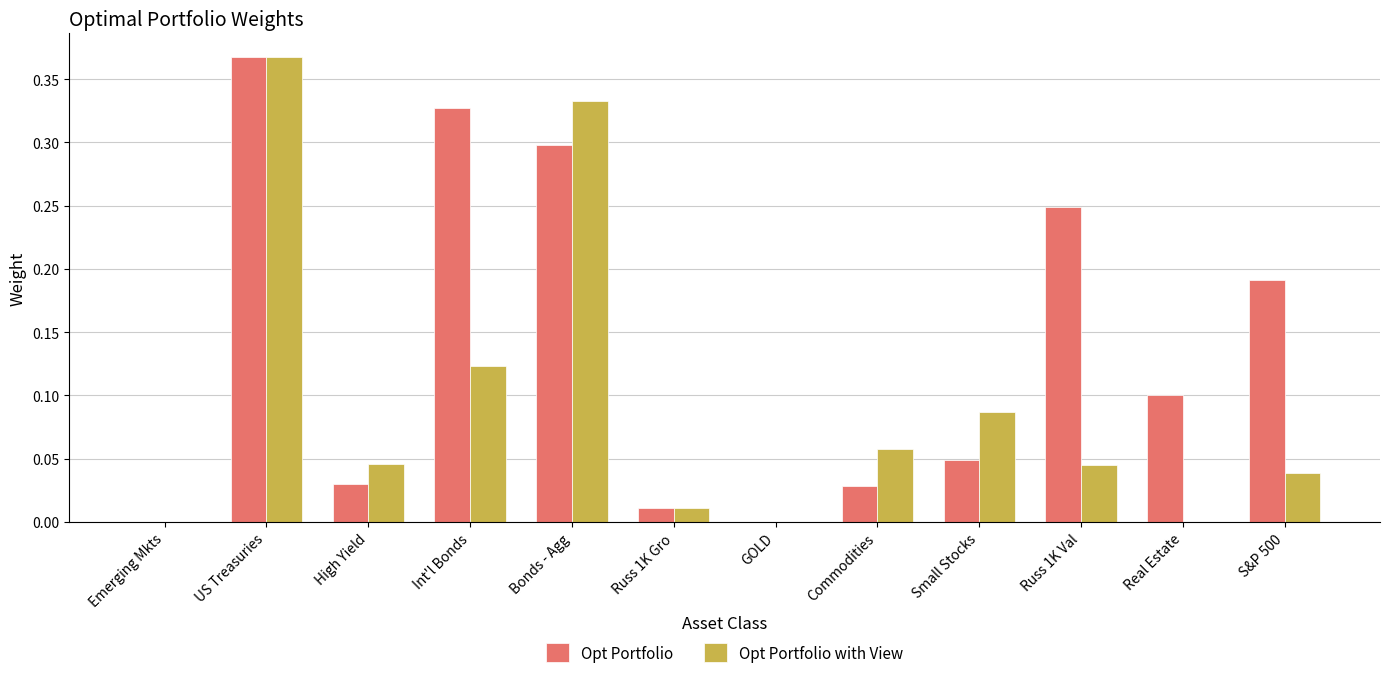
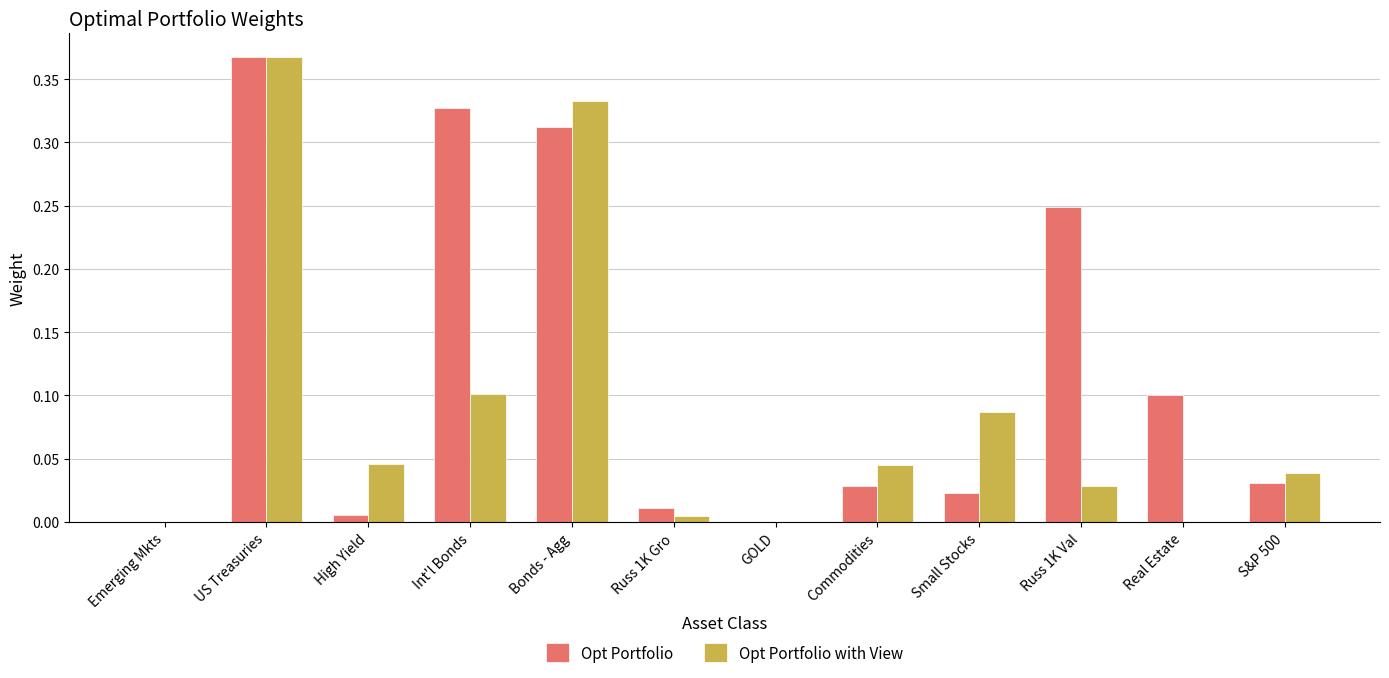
  {
    "Opt Portfolio": {
      "US Treasuries": 0.368,
-     "High Yield": 0.030,
+     "High Yield": 0.005,
      "Int'l Bonds": 0.327,
-     "Bonds - Agg": 0.298,
+     "Bonds - Agg": 0.312,
      "Russ 1K Gro": 0.011,
      "Commodities": 0.029,
-     "Small Stocks": 0.049,
+     "Small Stocks": 0.023,
      "Russ 1K Val": 0.249,
      "Real Estate": 0.100,
-     "S&P 500": 0.191
+     "S&P 500": 0.031
    },
    "Opt Portfolio with View": {
      "Emerging Mkts": 0.000,
      "US Treasuries": 0.368,
      "High Yield": 0.046,
-     "Int'l Bonds": 0.123,
+     "Int'l Bonds": 0.101,
      "Bonds - Agg": 0.332,
-     "Russ 1K Gro": 0.011,
+     "Russ 1K Gro": 0.005,
      "GOLD": 0.000,
-     "Commodities": 0.058,
+     "Commodities": 0.045,
      "Small Stocks": 0.087,
-     "Russ 1K Val": 0.045,
+     "Russ 1K Val": 0.029,
      "Real Estate": 0.000,
      "S&P 500": 0.039
    }
  }
